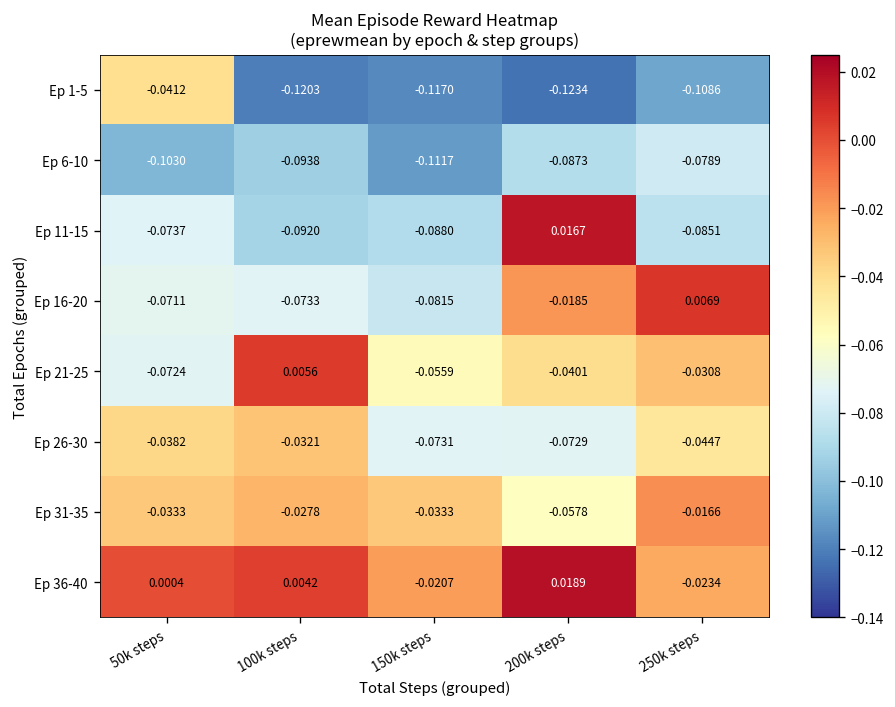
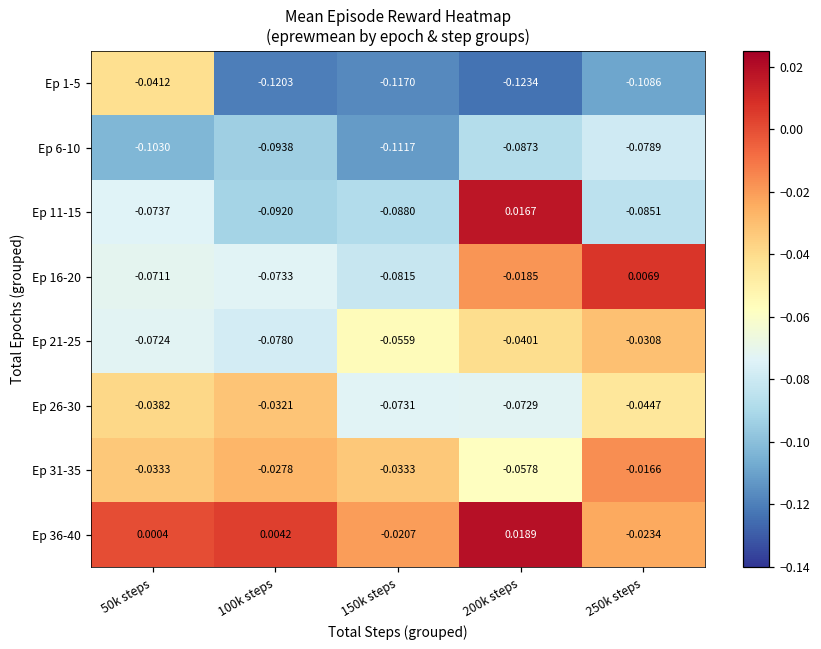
  {
    "Ep 1-5": {
      "50k steps": -0.0412,
      "100k steps": -0.1203,
      "150k steps": -0.1170,
      "200k steps": -0.1234,
      "250k steps": -0.1086
    },
    "Ep 6-10": {
      "50k steps": -0.1030,
      "100k steps": -0.0938,
      "150k steps": -0.1117,
      "200k steps": -0.0873,
      "250k steps": -0.0789
    },
    "Ep 11-15": {
      "50k steps": -0.0737,
      "100k steps": -0.0920,
      "150k steps": -0.0880,
      "200k steps": 0.0167,
      "250k steps": -0.0851
    },
    "Ep 16-20": {
      "50k steps": -0.0711,
      "100k steps": -0.0733,
      "150k steps": -0.0815,
      "200k steps": -0.0185,
      "250k steps": 0.0069
    },
    "Ep 21-25": {
      "50k steps": -0.0724,
-     "100k steps": 0.0056,
+     "100k steps": -0.0780,
      "150k steps": -0.0559,
      "200k steps": -0.0401,
      "250k steps": -0.0308
    },
    "Ep 26-30": {
      "50k steps": -0.0382,
      "100k steps": -0.0321,
      "150k steps": -0.0731,
      "200k steps": -0.0729,
      "250k steps": -0.0447
    },
    "Ep 31-35": {
      "50k steps": -0.0333,
      "100k steps": -0.0278,
      "150k steps": -0.0333,
      "200k steps": -0.0578,
      "250k steps": -0.0166
    },
    "Ep 36-40": {
      "50k steps": 0.0004,
      "100k steps": 0.0042,
      "150k steps": -0.0207,
      "200k steps": 0.0189,
      "250k steps": -0.0234
    }
  }
